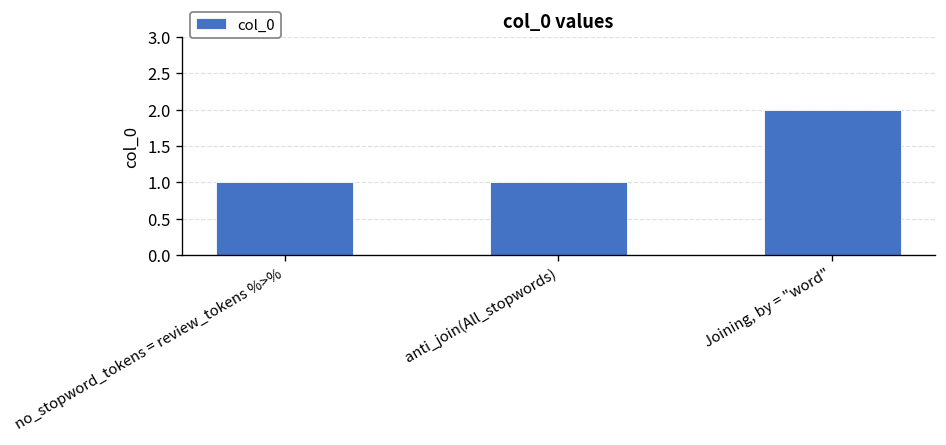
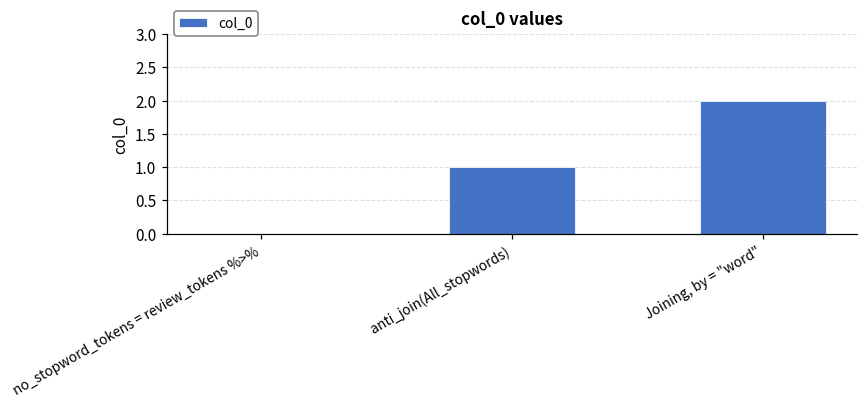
  {
-   "no_stopword_tokens = review_tokens %>%": 1,
+   "no_stopword_tokens = review_tokens %>%": 0,
    "anti_join(All_stopwords)": 1,
    "Joining, by = \"word\"": 2
  }
